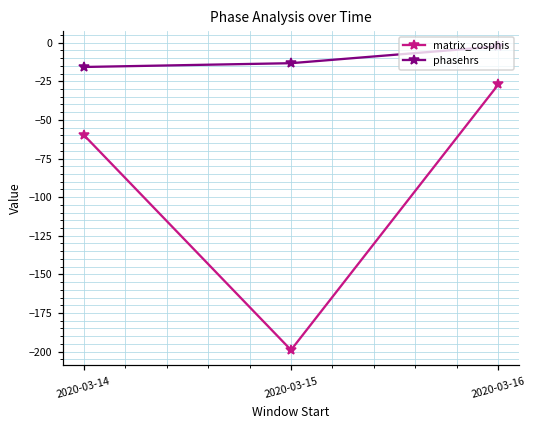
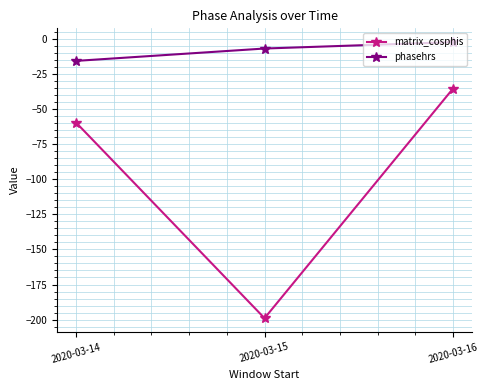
  {
    "matrix_cosphis": {
      "2020-03-14": -60,
      "2020-03-15": -199,
-     "2020-03-16": -27
+     "2020-03-16": -35
    },
    "phasehrs": {
      "2020-03-14": -16,
-     "2020-03-15": -13
+     "2020-03-15": -7
    }
  }
